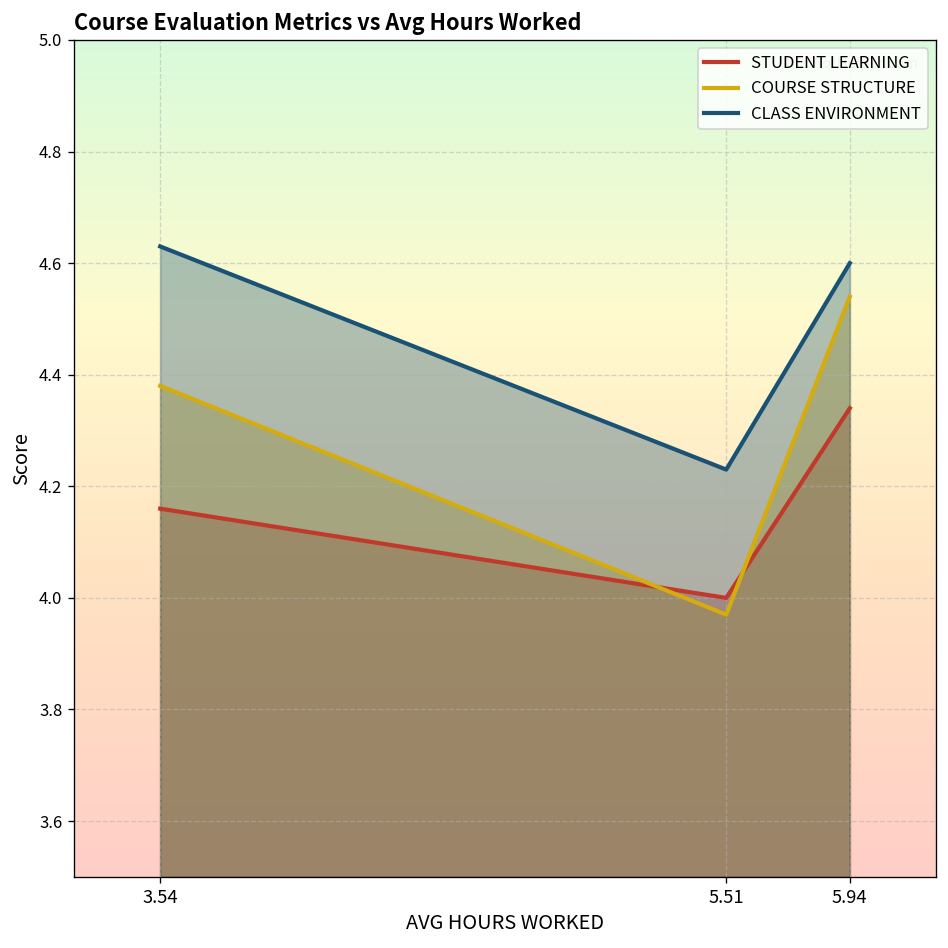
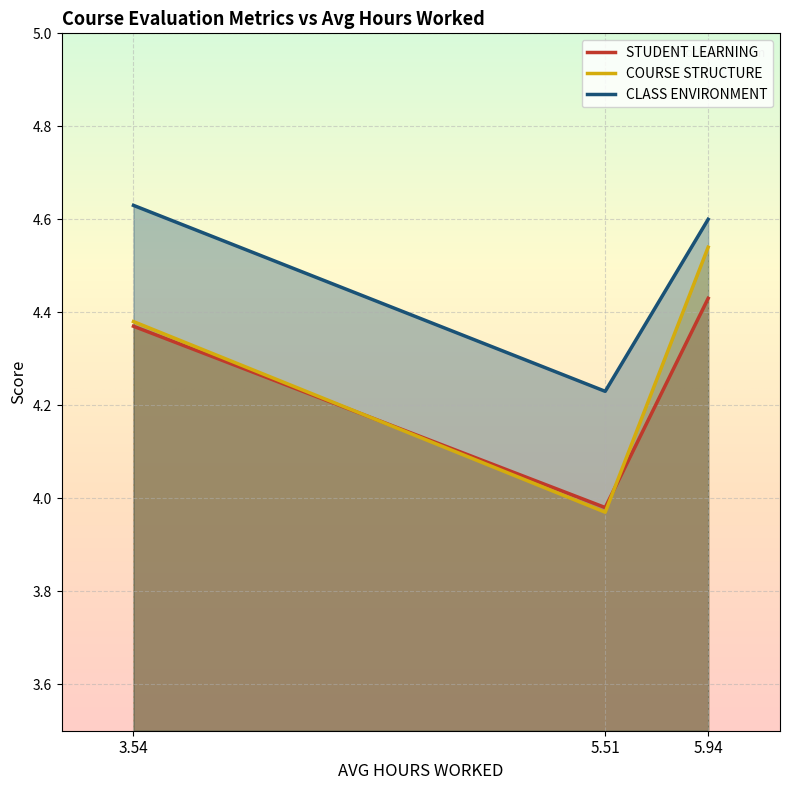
  {
    "STUDENT LEARNING": {
-     "3.54": 4.16,
-     "5.51": 4.00,
-     "5.94": 4.34
+     "3.54": 4.37,
+     "5.51": 3.98,
+     "5.94": 4.43
    },
    "COURSE STRUCTURE": {
      "3.54": 4.38,
      "5.51": 3.97,
      "5.94": 4.54
    },
    "CLASS ENVIRONMENT": {
      "3.54": 4.63,
      "5.51": 4.23,
      "5.94": 4.60
    }
  }
